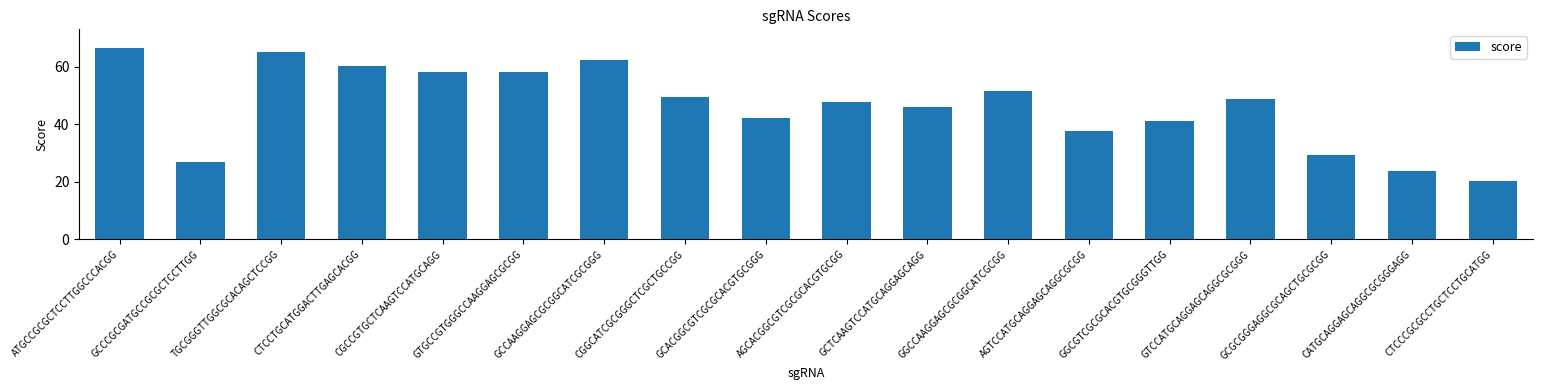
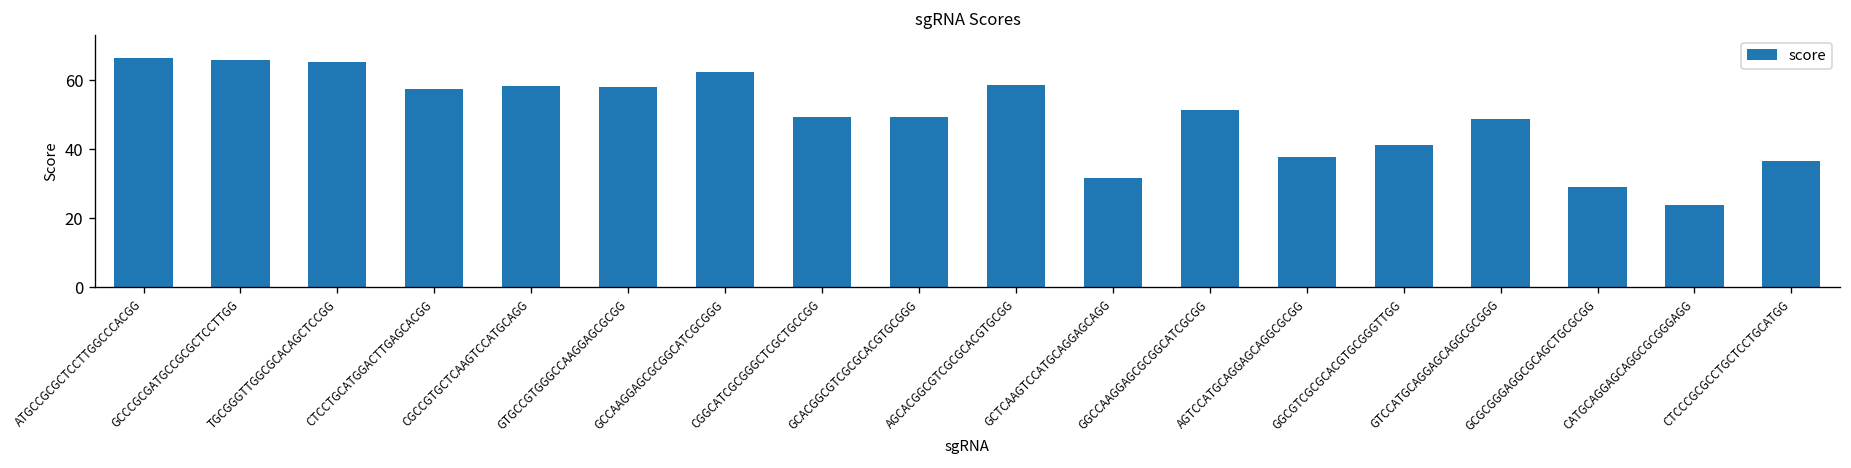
  {
    "ATGCCGCGCTCCTTGGCCCACGG": 66,
-   "GCCCGCGATGCCGCGCTCCTTGG": 27,
+   "GCCCGCGATGCCGCGCTCCTTGG": 66,
    "TGCGGGTTGGCGCACAGCTCCGG": 65,
-   "CTCCTGCATGGACTTGAGCACGG": 60,
+   "CTCCTGCATGGACTTGAGCACGG": 58,
    "CGCCGTGCTCAAGTCCATGCAGG": 58,
    "GTGCCGTGGGCCAAGGAGCGCGG": 58,
    "GCCAAGGAGCGCGGCATCGCGGG": 62,
    "CGGCATCGCGGGCTCGCTGCCGG": 49,
-   "GCACGGCGTCGCGCACGTGCGGG": 42,
-   "AGCACGGCGTCGCGCACGTGCGG": 48,
-   "GCTCAAGTCCATGCAGGAGCAGG": 46,
+   "GCACGGCGTCGCGCACGTGCGGG": 49,
+   "AGCACGGCGTCGCGCACGTGCGG": 59,
+   "GCTCAAGTCCATGCAGGAGCAGG": 32,
    "GGCCAAGGAGCGCGGCATCGCGG": 51,
    "AGTCCATGCAGGAGCAGGCGCGG": 38,
    "GGCGTCGCGCACGTGCGGGTTGG": 41,
    "GTCCATGCAGGAGCAGGCGCGGG": 49,
    "GCGCGGGAGGCGCAGCTGCGCGG": 29,
    "CATGCAGGAGCAGGCGCGGGAGG": 24,
-   "CTCCCGCGCCTGCTCCTGCATGG": 20
+   "CTCCCGCGCCTGCTCCTGCATGG": 36
  }
